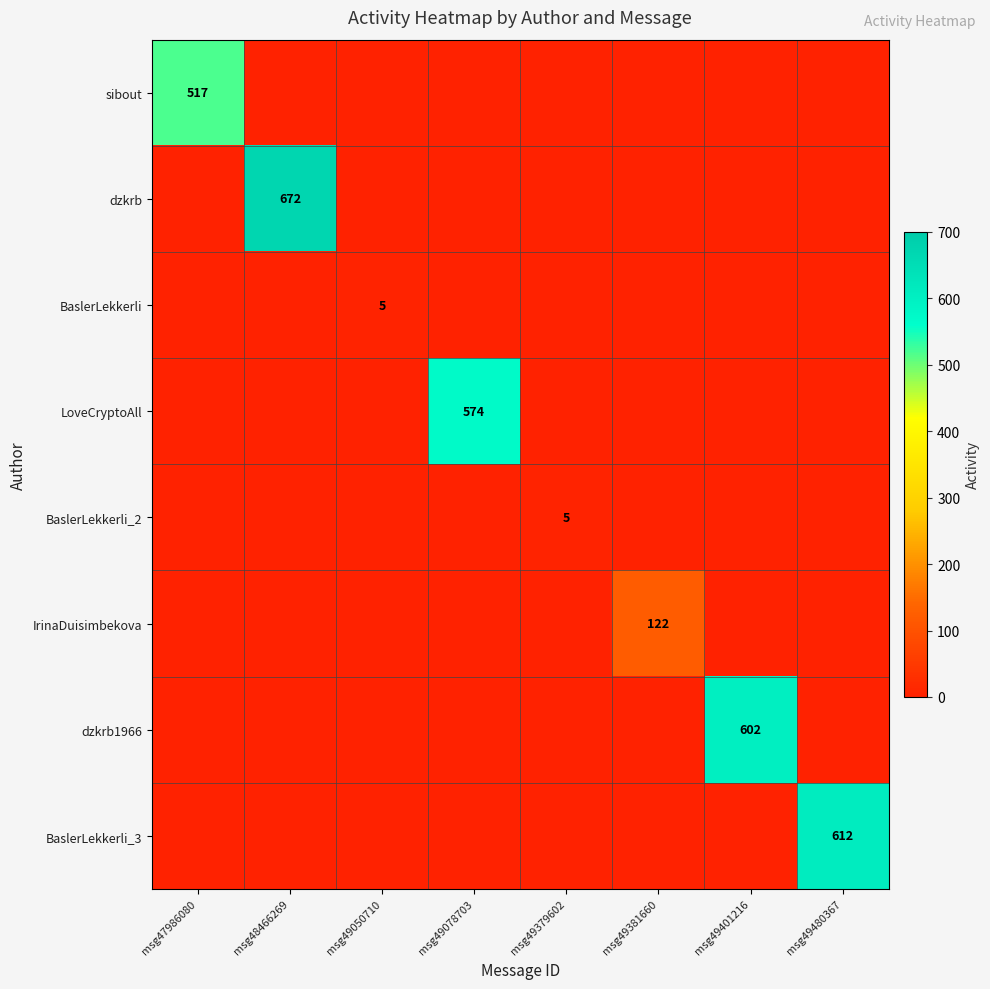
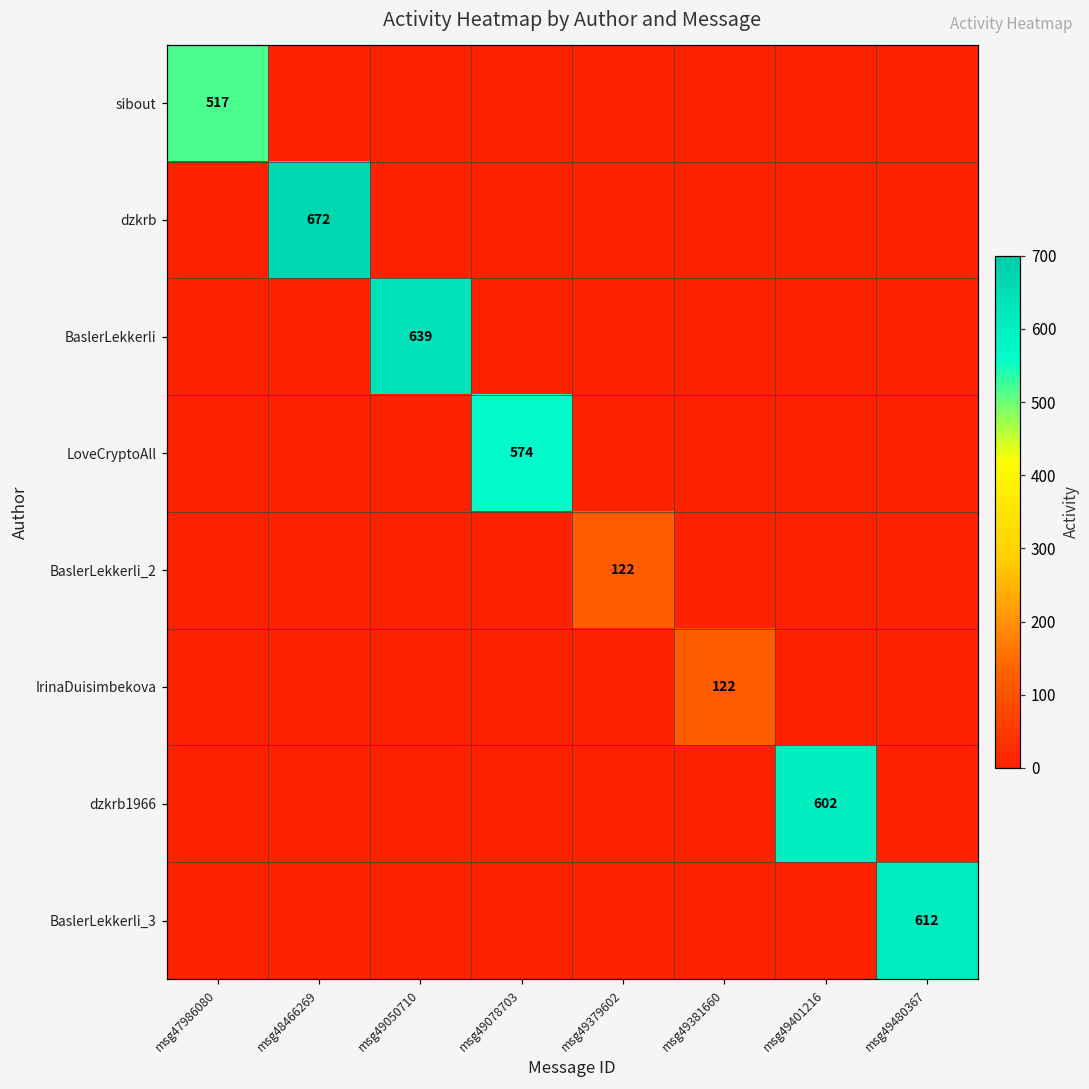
  {
    "sibout": {
      "msg47986080": 517
    },
    "dzkrb": {
      "msg48466269": 672
    },
    "BaslerLekkerli": {
-     "msg49050710": 5
+     "msg49050710": 639
    },
    "LoveCryptoAll": {
      "msg49078703": 574
    },
    "BaslerLekkerli_2": {
-     "msg49379602": 5
+     "msg49379602": 122
    },
    "IrinaDuisimbekova": {
      "msg49381660": 122
    },
    "dzkrb1966": {
      "msg49401216": 602
    },
    "BaslerLekkerli_3": {
      "msg49480367": 612
    }
  }
